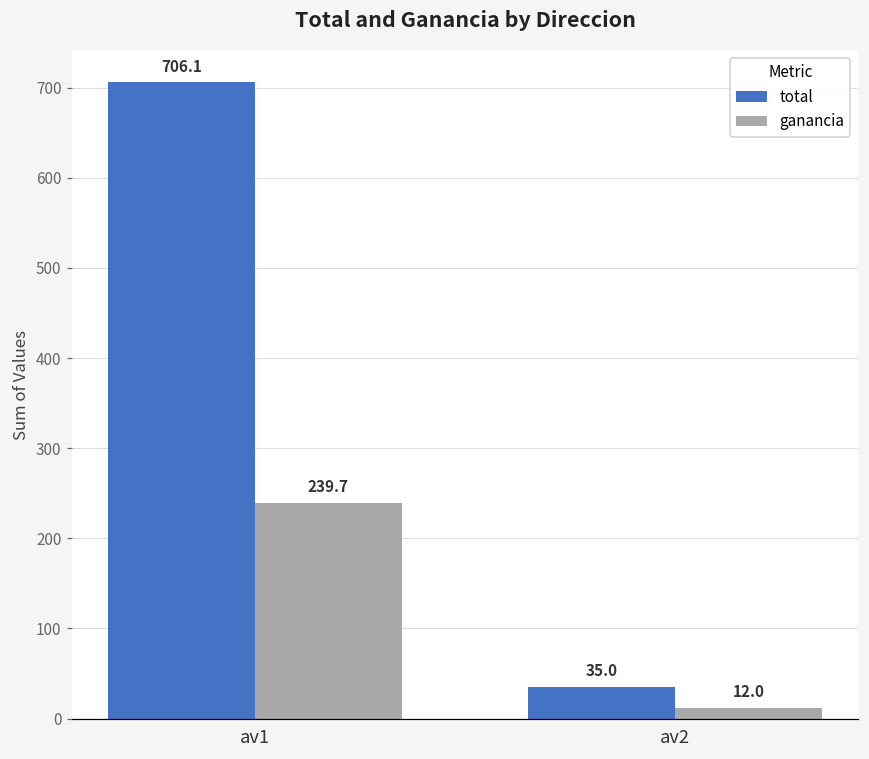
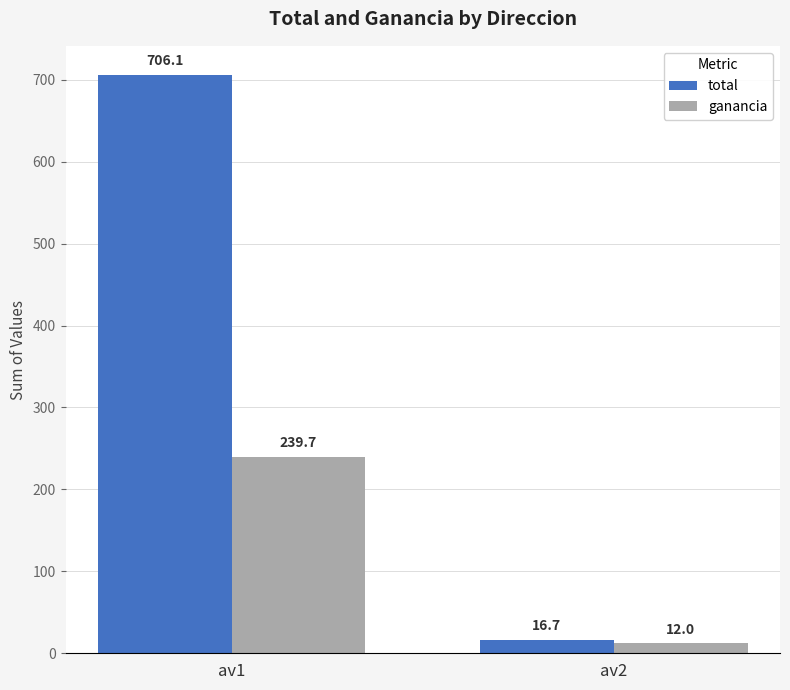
  {
    "total": {
      "av1": 706.1,
-     "av2": 35.0
+     "av2": 16.7
    },
    "ganancia": {
      "av1": 239.7,
      "av2": 12.0
    }
  }
